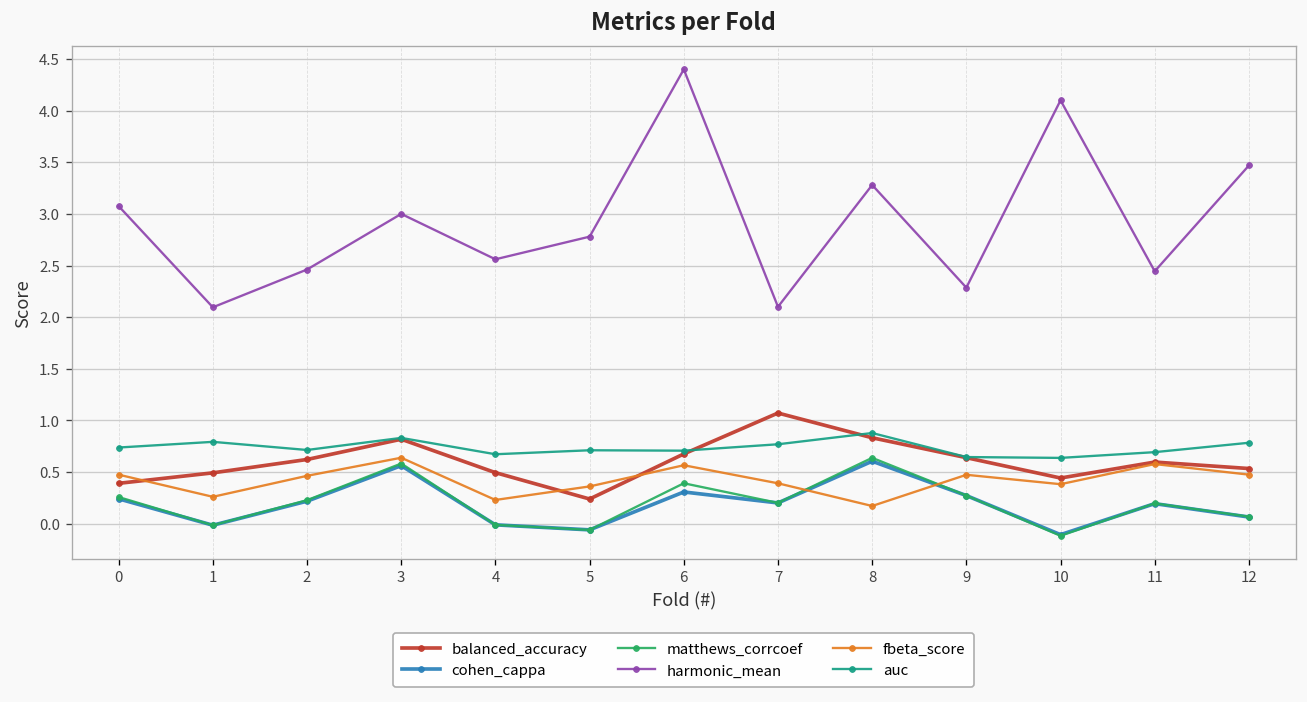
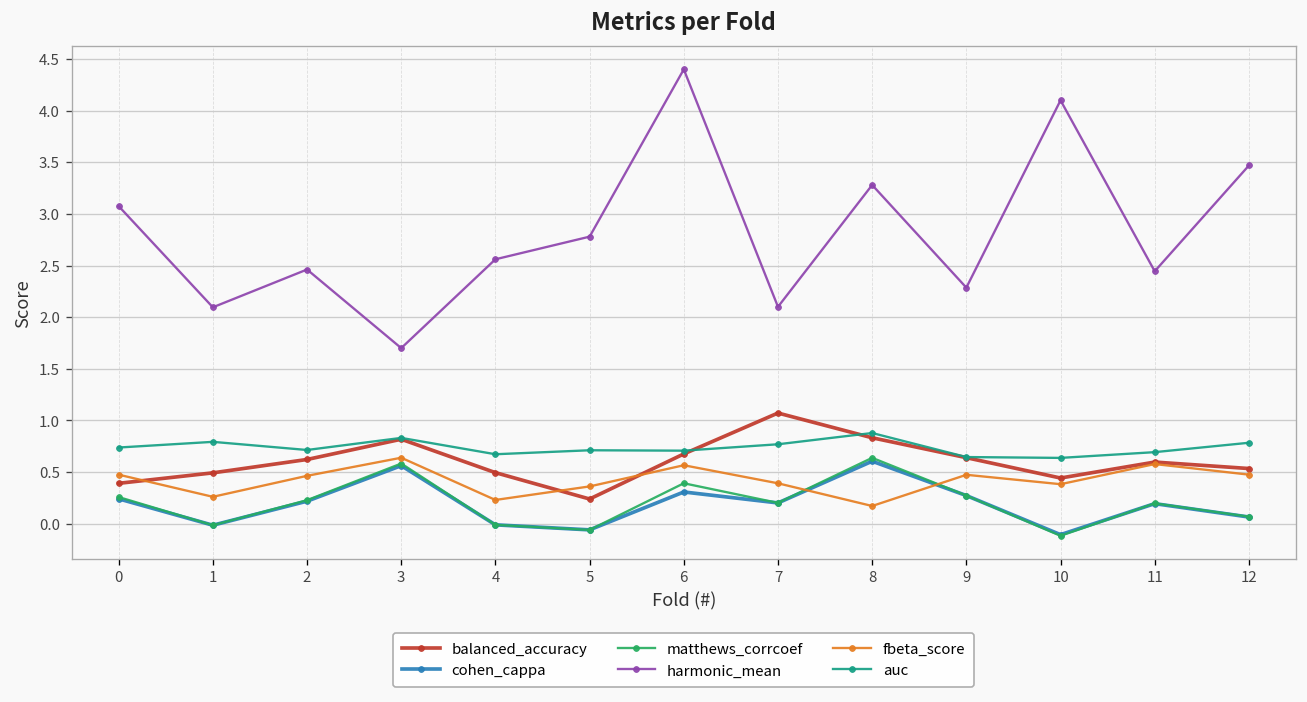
  {
    "balanced_accuracy": {
      "0": 0.4,
      "1": 0.5,
      "2": 0.6,
      "4": 0.5,
      "5": 0.2,
      "6": 0.7,
      "7": 1.1,
      "8": 0.8,
      "10": 0.4,
      "12": 0.5
    },
    "cohen_cappa": {
      "6": 0.3,
      "8": 0.6
    },
    "harmonic_mean": {
      "0": 3.1,
      "1": 2.1,
      "2": 2.5,
-     "3": 3.0,
+     "3": 1.7,
      "4": 2.6,
      "5": 2.8,
      "6": 4.4,
      "7": 2.1,
      "8": 3.3,
      "9": 2.3,
      "10": 4.1,
      "11": 2.4,
      "12": 3.5
    },
    "fbeta_score": {
      "0": 0.5,
      "1": 0.3,
      "2": 0.5,
      "3": 0.6,
      "4": 0.2,
      "5": 0.4,
      "6": 0.6,
      "7": 0.4,
      "8": 0.2,
      "9": 0.5,
      "10": 0.4,
      "12": 0.5
    }
  }
